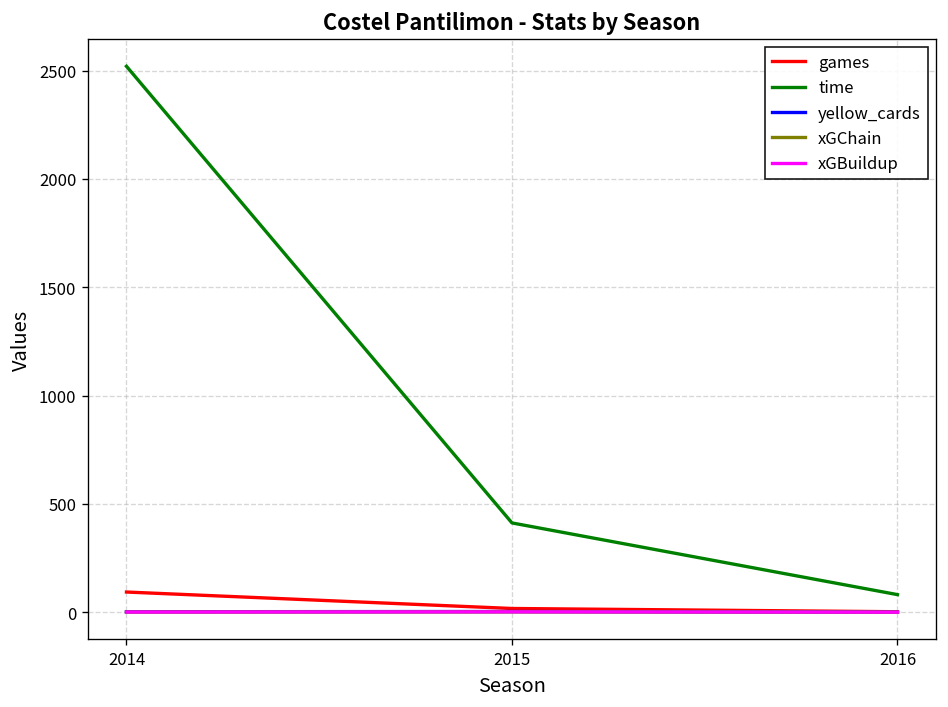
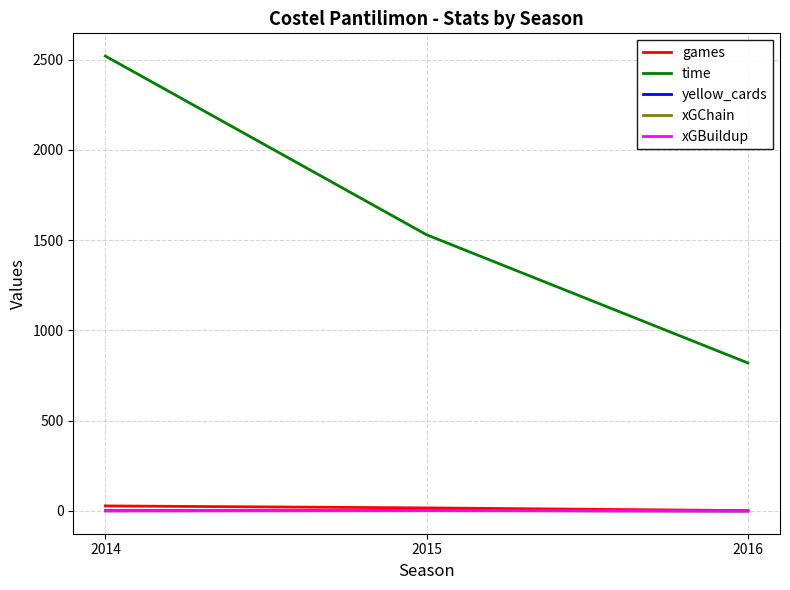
  {
    "games": {
-     "2014": 90
+     "2014": 30
    },
    "time": {
      "2014": 2520,
-     "2015": 410,
-     "2016": 80
+     "2015": 1530,
+     "2016": 820
    }
  }
